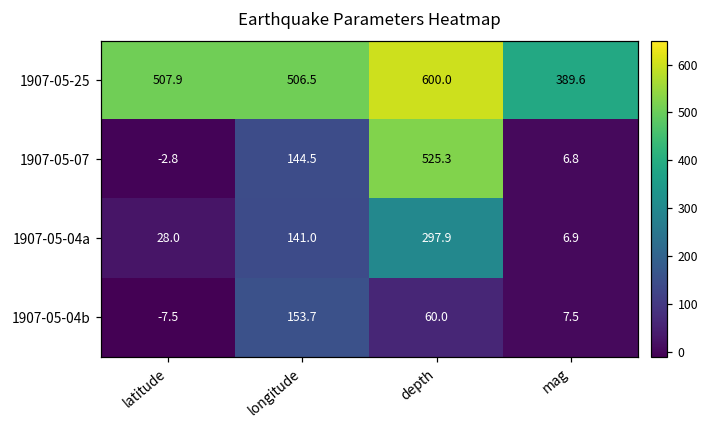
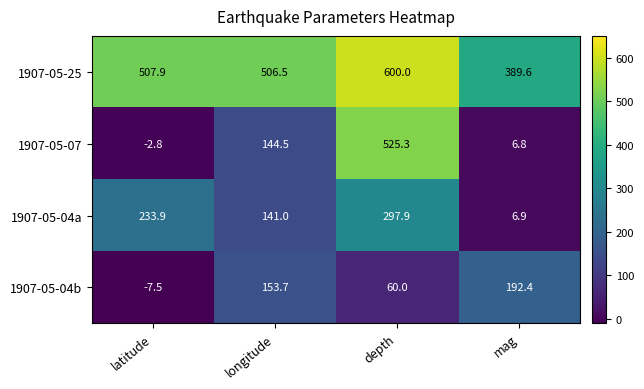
  {
    "1907-05-25": {
      "latitude": 507.9,
      "longitude": 506.5,
      "depth": 600.0,
      "mag": 389.6
    },
    "1907-05-07": {
      "latitude": -2.8,
      "longitude": 144.5,
      "depth": 525.3,
      "mag": 6.8
    },
    "1907-05-04a": {
-     "latitude": 28.0,
+     "latitude": 233.9,
      "longitude": 141.0,
      "depth": 297.9,
      "mag": 6.9
    },
    "1907-05-04b": {
      "latitude": -7.5,
      "longitude": 153.7,
      "depth": 60.0,
-     "mag": 7.5
+     "mag": 192.4
    }
  }
